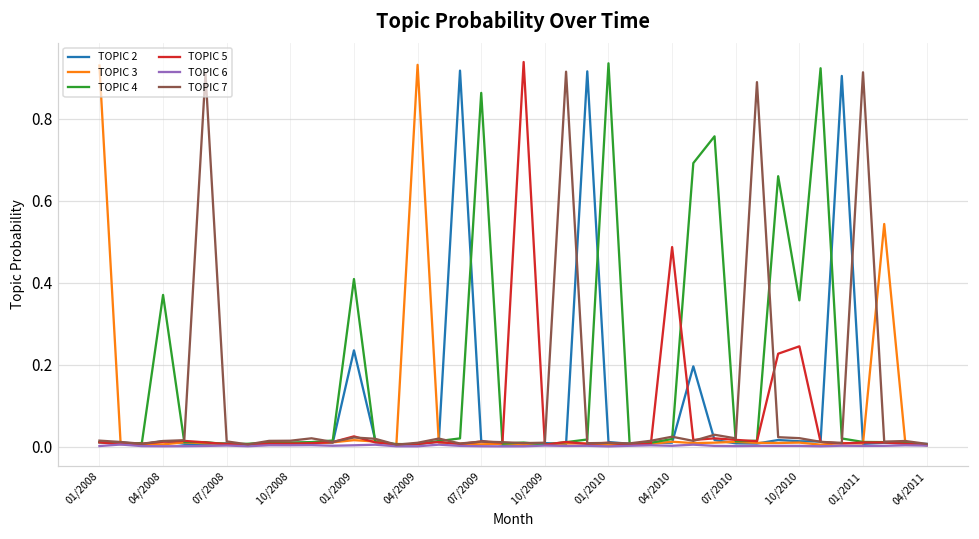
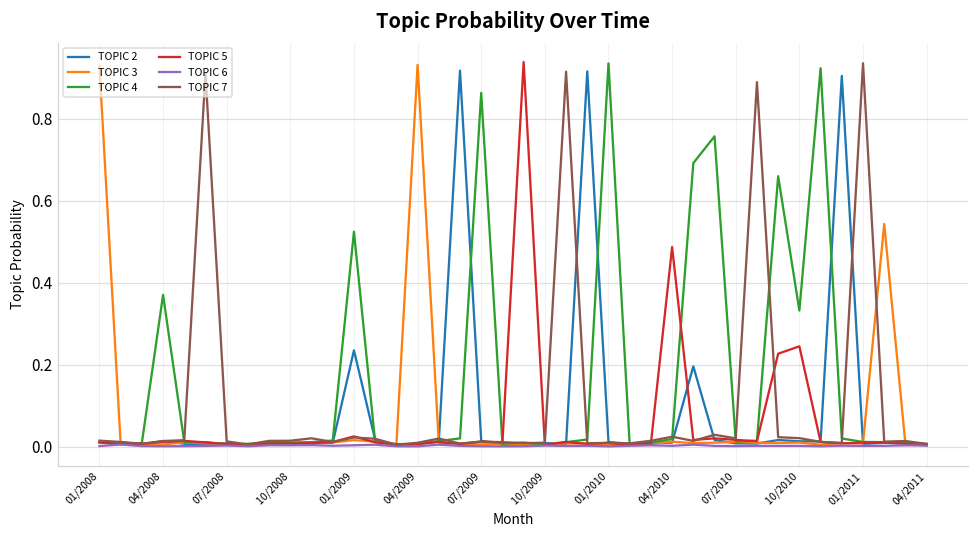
  {
    "TOPIC 2": {
      "01/2009": 0.24
    },
    "TOPIC 3": {
      "04/2009": 0.93
    },
    "TOPIC 4": {
      "04/2008": 0.37,
-     "01/2009": 0.41,
+     "01/2009": 0.52,
      "07/2009": 0.86,
      "01/2010": 0.94,
-     "10/2010": 0.36
+     "10/2010": 0.33
    },
    "TOPIC 5": {
      "04/2010": 0.49,
      "10/2010": 0.25
    },
    "TOPIC 6": {
      "01/2008": 0.00,
      "01/2009": 0.00,
      "04/2010": 0.00,
      "10/2010": 0.00
    },
    "TOPIC 7": {
      "10/2010": 0.02,
-     "01/2011": 0.91
+     "01/2011": 0.94
    }
  }
